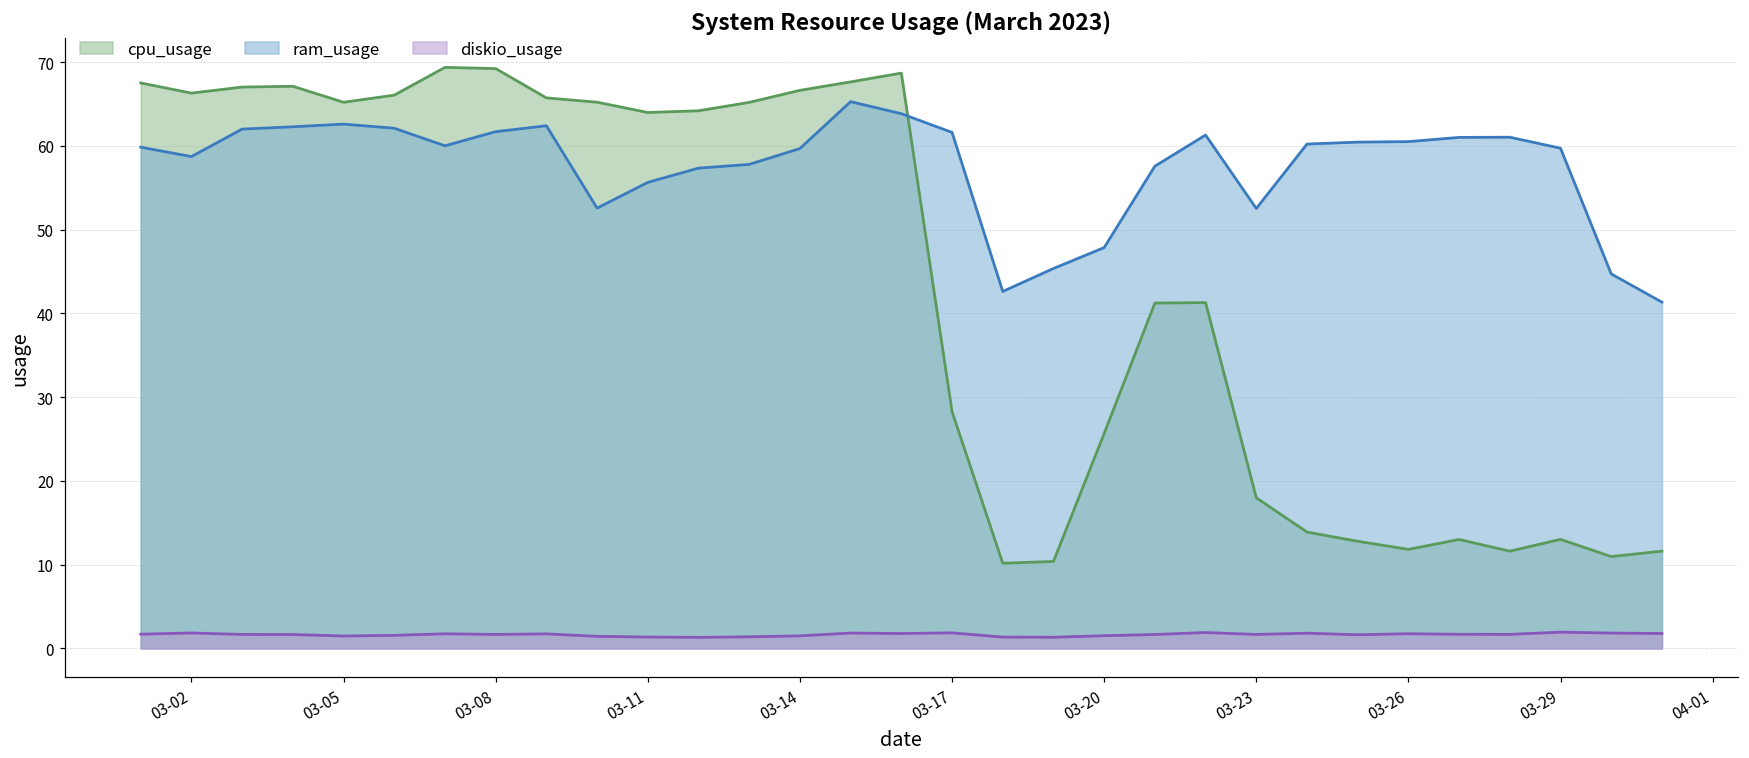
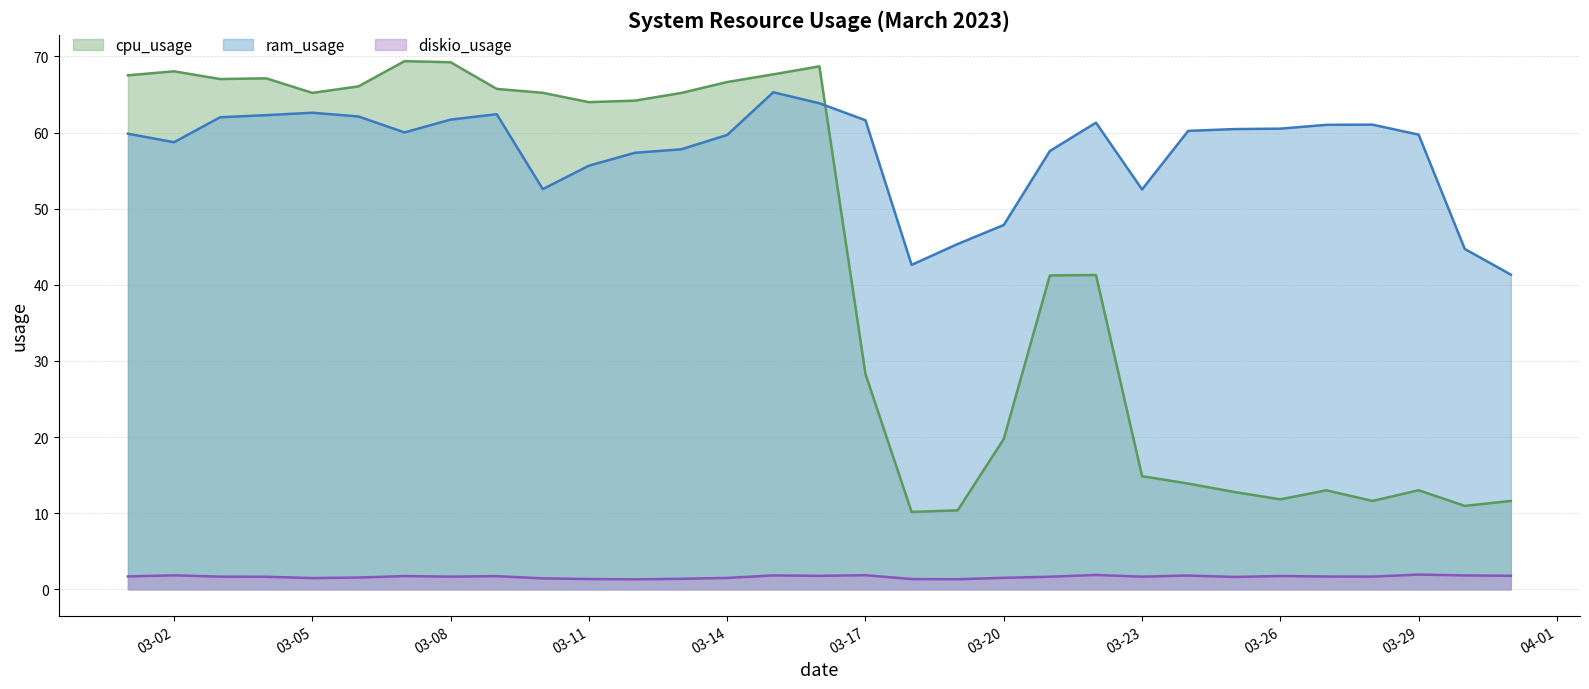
  {
    "cpu_usage": {
-     "03-02": 66,
+     "03-02": 68,
      "03-05": 65,
      "03-08": 69,
      "03-11": 64,
      "03-14": 67,
      "03-17": 28,
-     "03-20": 26,
-     "03-23": 18,
+     "03-20": 20,
+     "03-23": 15,
      "03-26": 12,
      "03-29": 13
    }
  }
